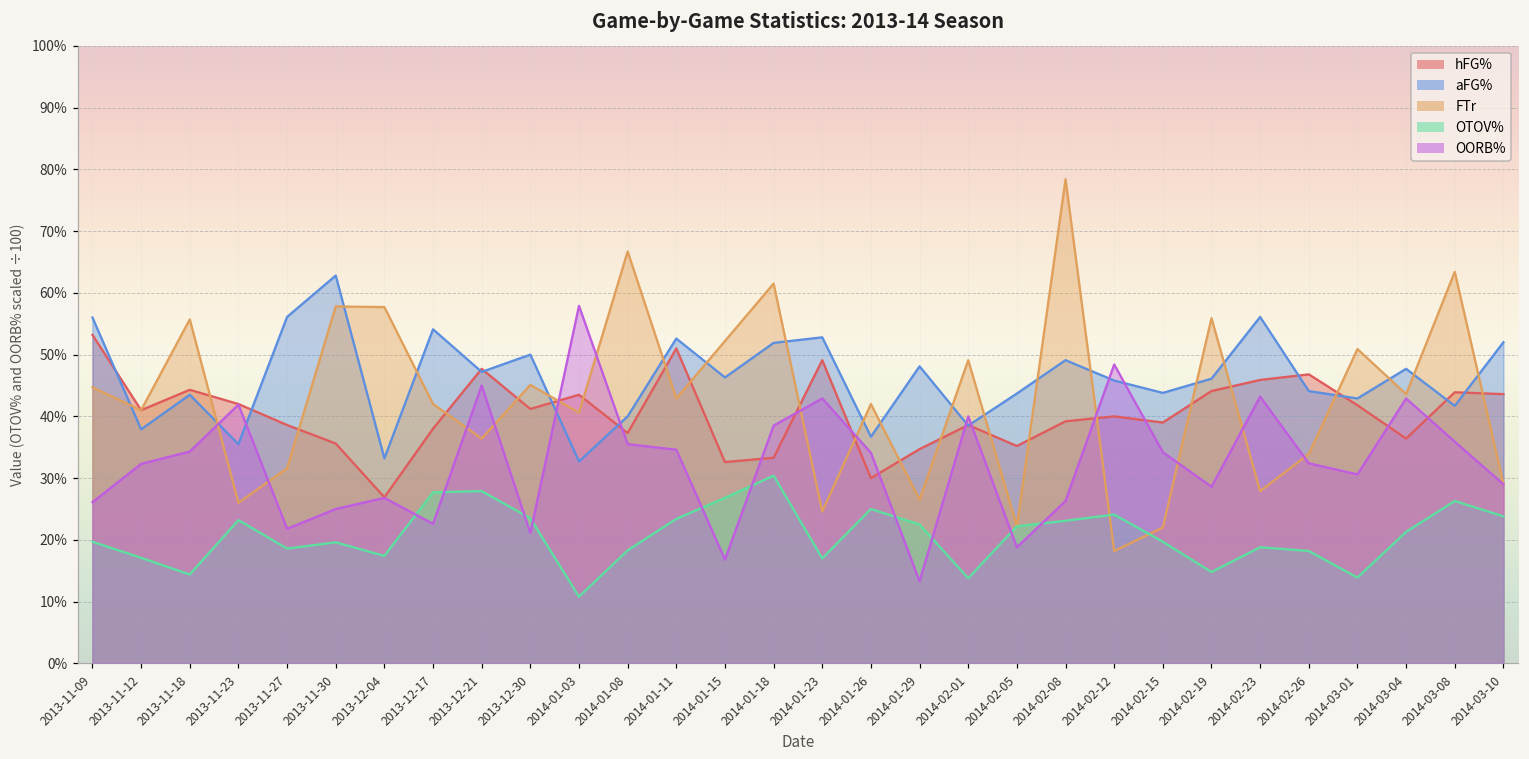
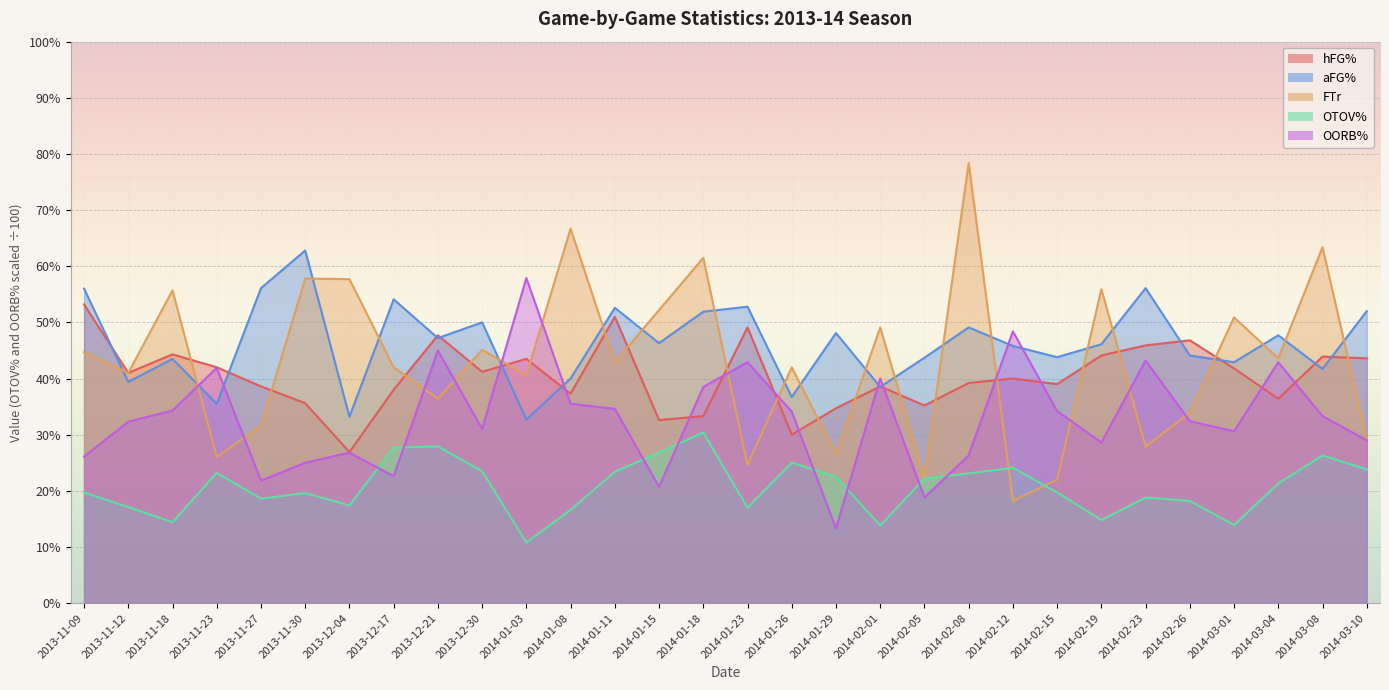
  {
    "aFG%": {
      "2013-11-09": "56%",
-     "2013-11-12": "38%",
+     "2013-11-12": "39%",
      "2013-11-18": "44%",
      "2013-11-23": "36%",
      "2013-11-27": "56%",
      "2013-11-30": "63%",
      "2013-12-04": "33%",
      "2013-12-17": "54%",
      "2013-12-21": "47%",
      "2013-12-30": "50%",
      "2014-01-03": "33%",
      "2014-01-08": "40%",
      "2014-01-11": "53%",
      "2014-01-15": "46%",
      "2014-01-18": "52%",
      "2014-01-23": "53%",
      "2014-01-26": "37%",
      "2014-01-29": "48%",
      "2014-02-05": "44%",
      "2014-02-08": "49%",
      "2014-02-12": "46%",
      "2014-02-15": "44%",
      "2014-02-19": "46%",
      "2014-02-23": "56%",
      "2014-02-26": "44%",
      "2014-03-01": "43%",
      "2014-03-04": "48%",
      "2014-03-08": "42%",
      "2014-03-10": "52%"
    },
    "OTOV%": {
      "2013-11-09": "20%",
      "2013-11-12": "17%",
      "2013-11-18": "14%",
      "2013-11-23": "23%",
      "2013-11-27": "19%",
      "2013-11-30": "20%",
      "2013-12-04": "17%",
      "2013-12-17": "28%",
      "2013-12-21": "28%",
      "2013-12-30": "24%",
      "2014-01-03": "11%",
-     "2014-01-08": "18%",
+     "2014-01-08": "17%",
      "2014-01-11": "23%",
      "2014-01-15": "27%",
      "2014-01-18": "30%",
      "2014-01-23": "17%",
      "2014-01-26": "25%",
      "2014-01-29": "23%",
      "2014-02-01": "14%",
      "2014-02-08": "23%",
      "2014-02-12": "24%",
      "2014-02-15": "20%",
      "2014-02-19": "15%",
      "2014-02-23": "19%",
      "2014-02-26": "18%",
      "2014-03-01": "14%",
      "2014-03-04": "21%",
      "2014-03-08": "26%",
      "2014-03-10": "24%"
    },
    "OORB%": {
      "2013-11-09": "26%",
      "2013-11-12": "32%",
      "2013-11-18": "34%",
      "2013-11-27": "22%",
      "2013-11-30": "25%",
      "2013-12-17": "23%",
      "2013-12-21": "45%",
-     "2013-12-30": "21%",
+     "2013-12-30": "31%",
      "2014-01-03": "58%",
      "2014-01-08": "36%",
      "2014-01-11": "35%",
-     "2014-01-15": "17%",
+     "2014-01-15": "21%",
      "2014-01-18": "39%",
      "2014-01-23": "43%",
      "2014-01-26": "34%",
      "2014-01-29": "13%",
      "2014-02-01": "40%",
      "2014-02-05": "19%",
      "2014-02-08": "26%",
      "2014-02-12": "48%",
      "2014-02-15": "34%",
      "2014-02-19": "29%",
      "2014-02-23": "43%",
      "2014-02-26": "32%",
      "2014-03-01": "31%",
      "2014-03-04": "43%",
-     "2014-03-08": "36%"
+     "2014-03-08": "33%"
    }
  }
